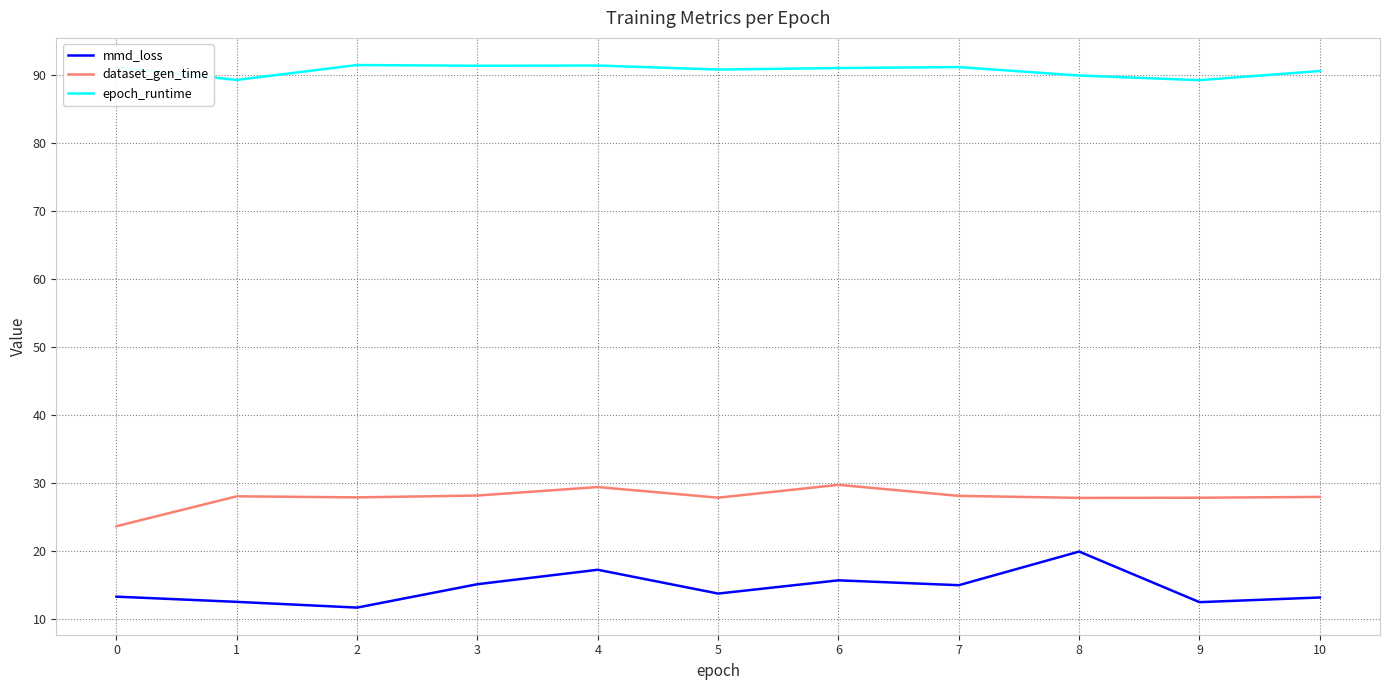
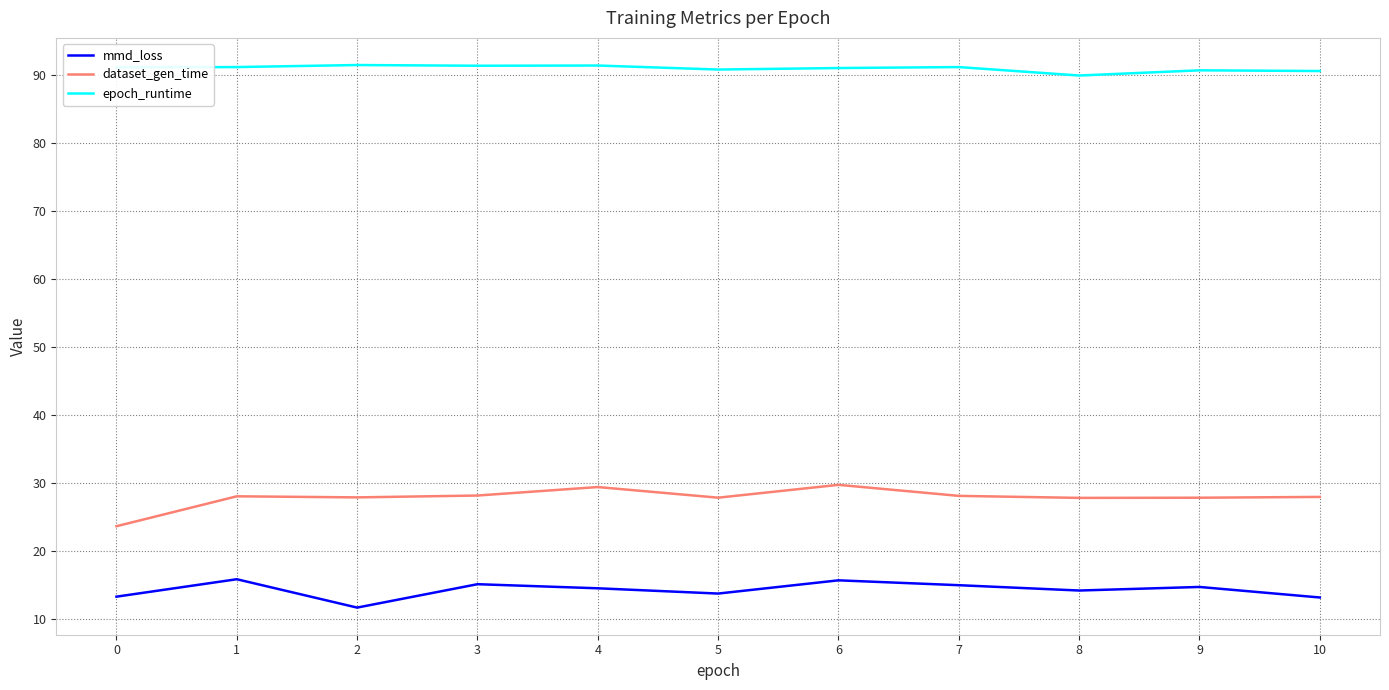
  {
    "mmd_loss": {
      "0": 13,
-     "1": 13,
+     "1": 16,
      "2": 12,
      "3": 15,
-     "4": 17,
+     "4": 15,
      "5": 14,
      "6": 16,
      "7": 15,
-     "8": 20,
-     "9": 12,
+     "8": 14,
+     "9": 15,
      "10": 13
    },
    "dataset_gen_time": {
      "0": 24,
      "1": 28,
      "2": 28,
      "3": 28,
      "4": 29,
      "5": 28,
      "6": 30,
      "7": 28,
      "8": 28,
      "9": 28,
      "10": 28
    },
    "epoch_runtime": {
-     "1": 89,
+     "1": 91,
      "2": 91,
      "3": 91,
      "4": 91,
      "5": 91,
      "6": 91,
      "7": 91,
      "8": 90,
-     "9": 89,
+     "9": 91,
      "10": 91
    }
  }
